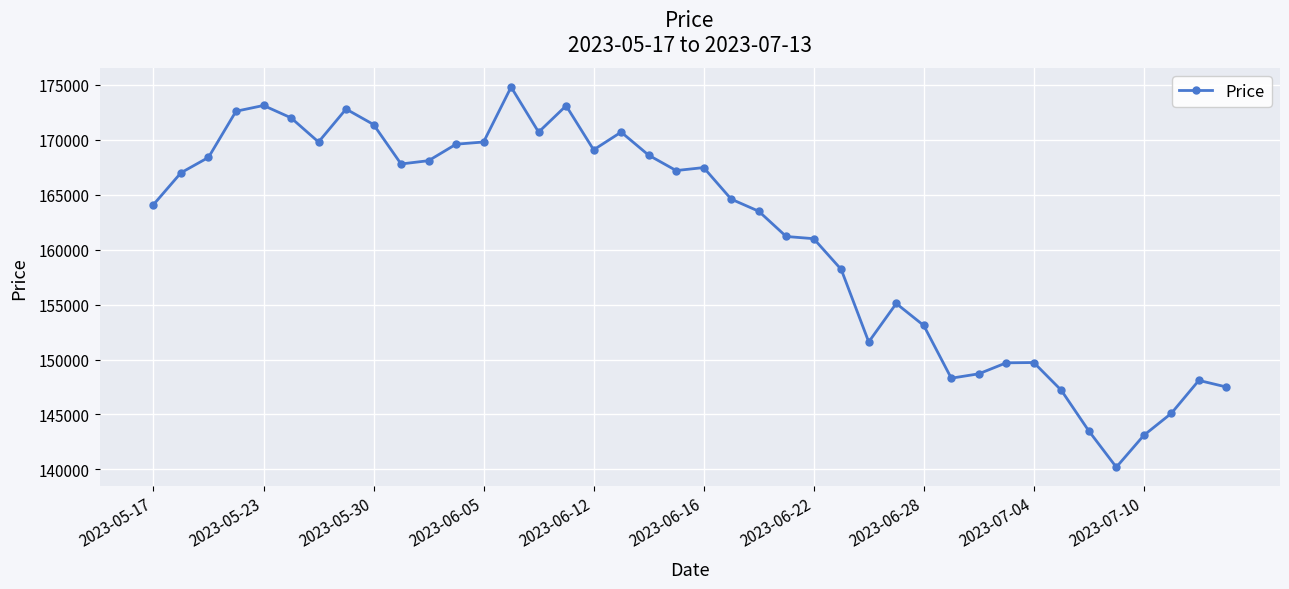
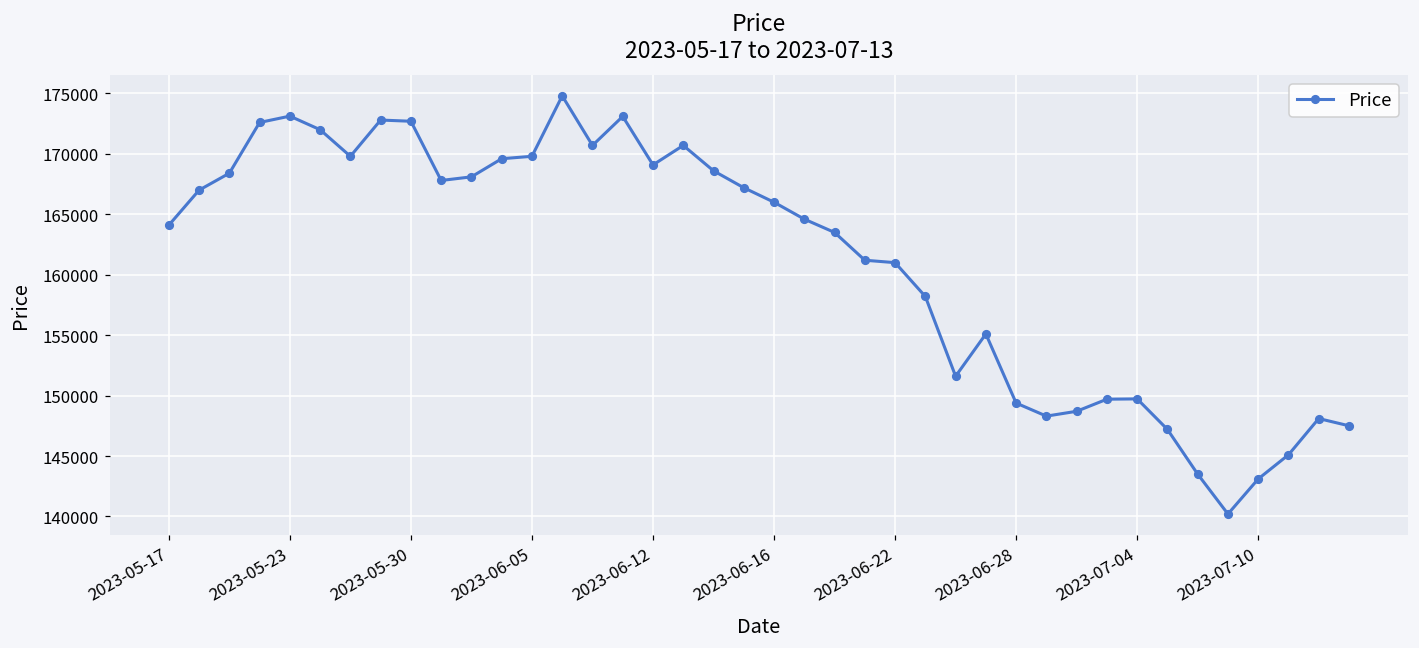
  {
    "2023-05-17": 164100,
    "2023-05-23": 173100,
-   "2023-05-30": 171400,
+   "2023-05-30": 172700,
    "2023-06-05": 169800,
    "2023-06-12": 169100,
-   "2023-06-16": 167500,
+   "2023-06-16": 166000,
    "2023-06-22": 161000,
-   "2023-06-28": 153100,
+   "2023-06-28": 149400,
    "2023-07-04": 149700,
    "2023-07-10": 143100
  }
